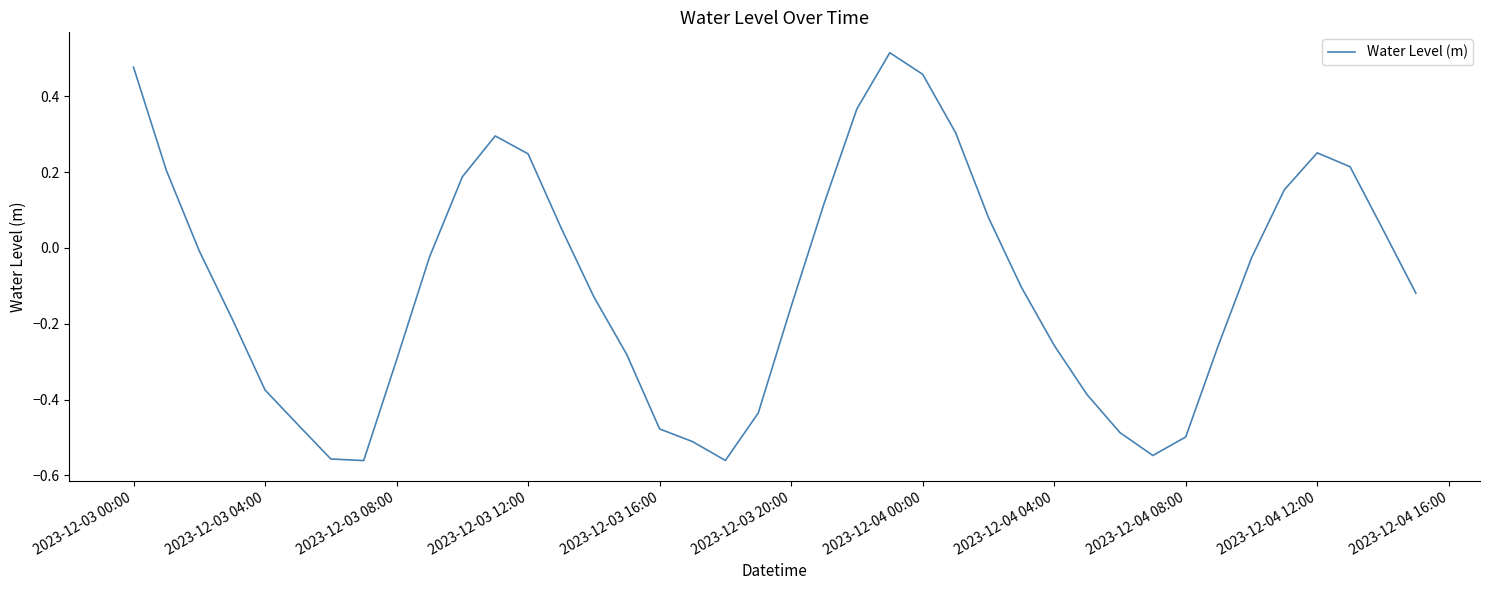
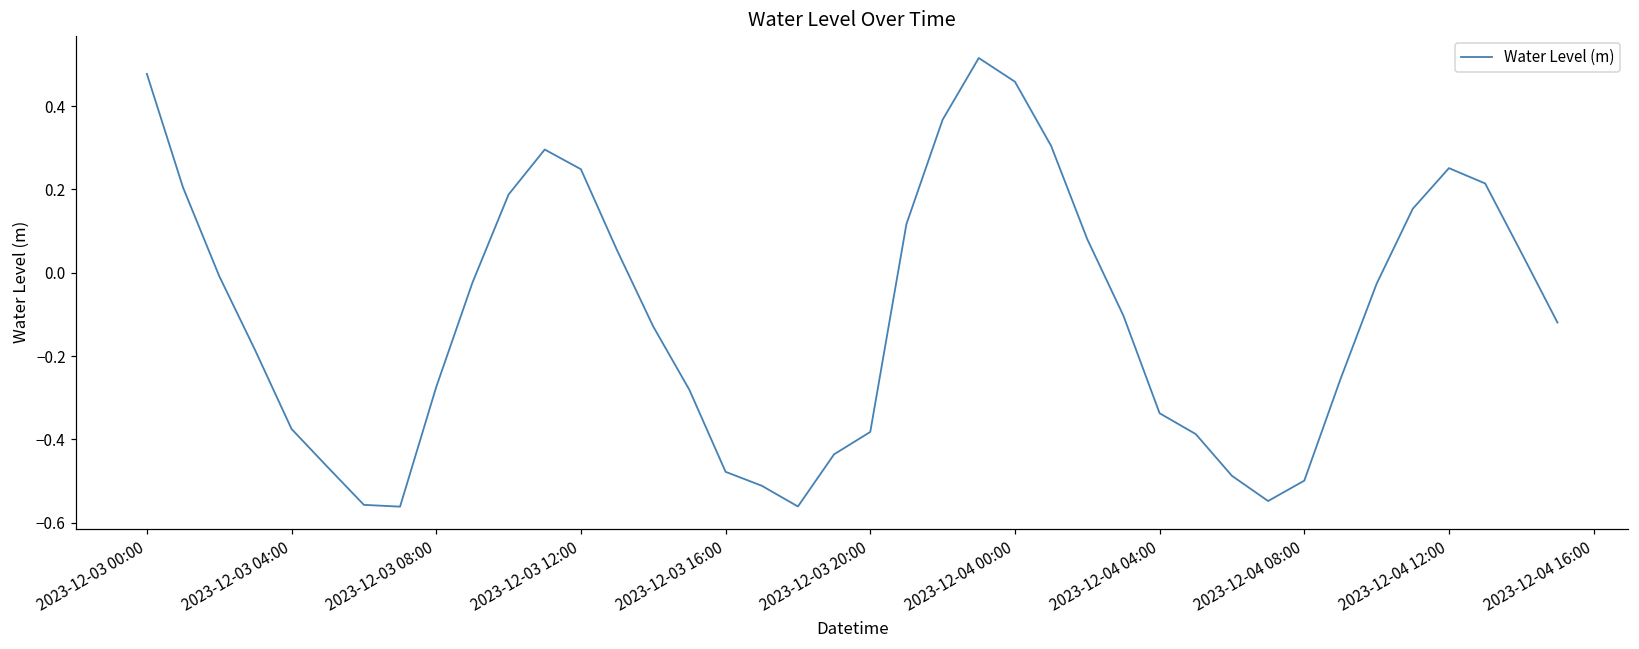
  {
    "2023-12-03 00:00": 0.48,
    "2023-12-03 04:00": -0.37,
-   "2023-12-03 08:00": -0.30,
+   "2023-12-03 08:00": -0.27,
    "2023-12-03 12:00": 0.25,
    "2023-12-03 16:00": -0.48,
-   "2023-12-03 20:00": -0.15,
+   "2023-12-03 20:00": -0.38,
    "2023-12-04 00:00": 0.46,
-   "2023-12-04 04:00": -0.26,
+   "2023-12-04 04:00": -0.34,
    "2023-12-04 08:00": -0.50,
    "2023-12-04 12:00": 0.25
  }
